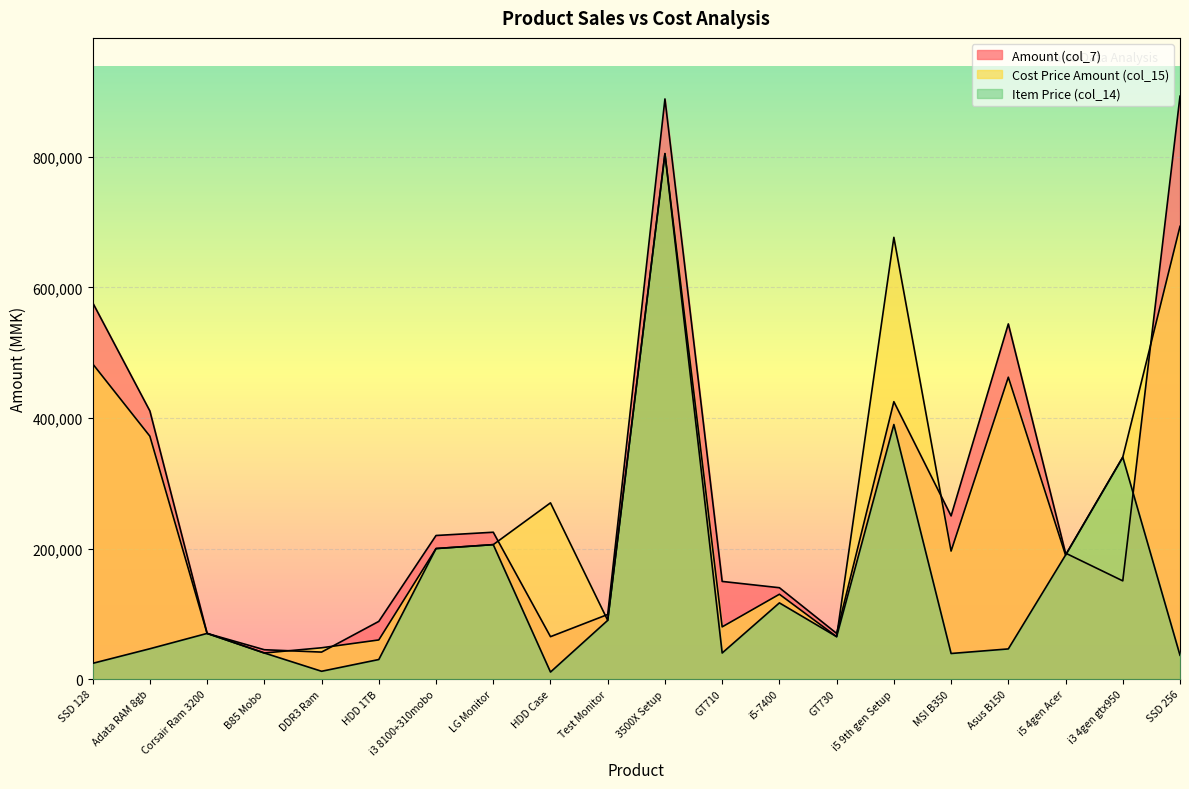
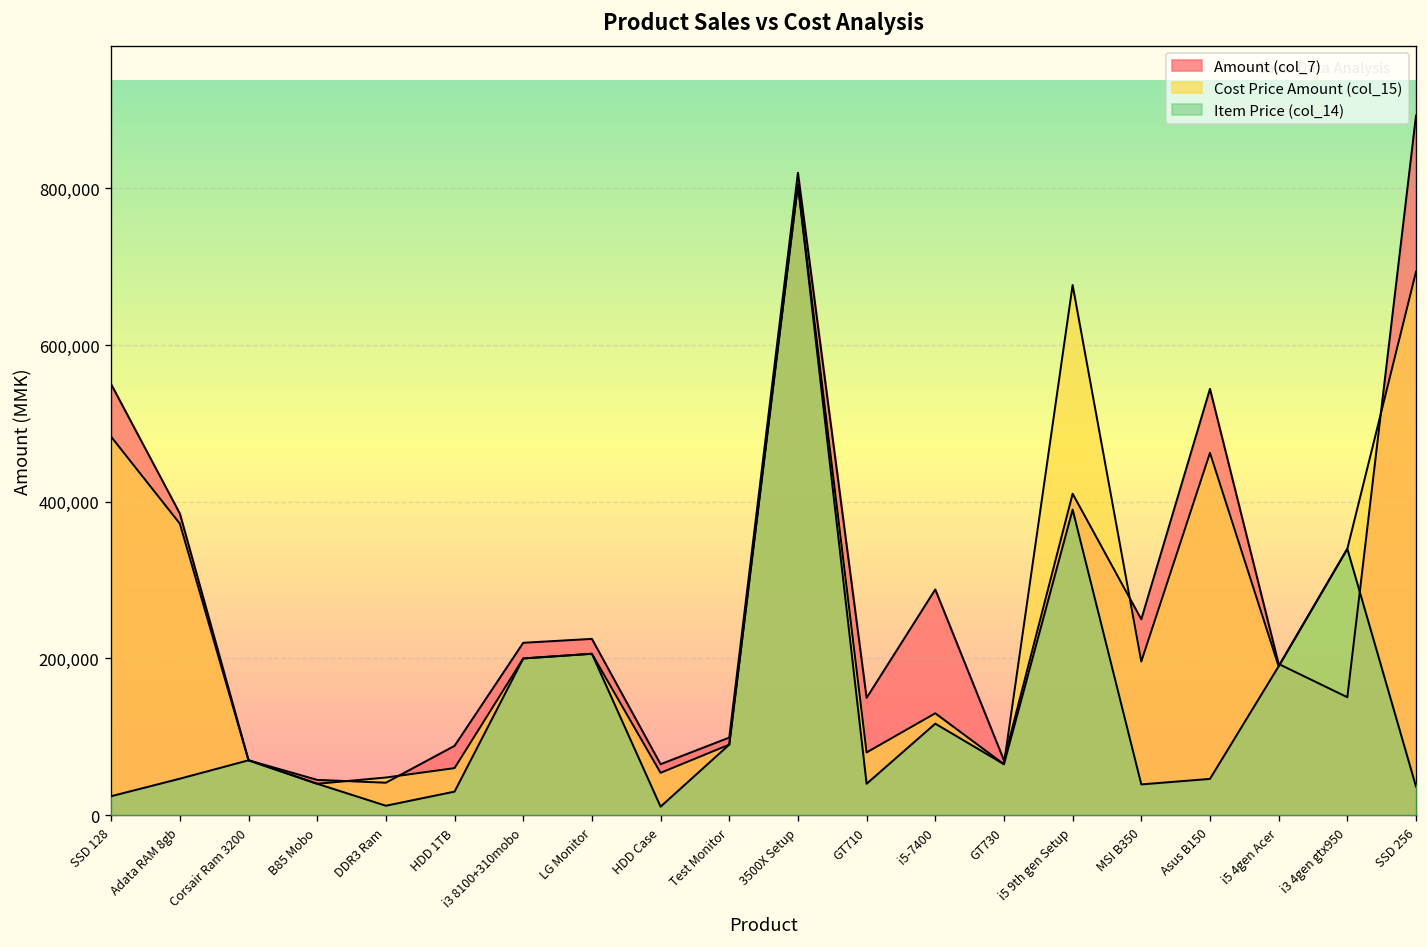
  {
    "Amount (col_7)": {
-     "SSD 128": "580,000",
-     "Adata RAM 8gb": "410,000",
+     "SSD 128": "550,000",
+     "Adata RAM 8gb": "390,000",
      "B85 Mobo": "50,000",
      "DDR3 Ram": "40,000",
      "HDD 1TB": "90,000",
      "i3 8100+310mobo": "220,000",
      "LG Monitor": "230,000",
      "HDD Case": "70,000",
      "Test Monitor": "100,000",
-     "3500X Setup": "890,000",
+     "3500X Setup": "820,000",
      "GT710": "150,000",
-     "i5-7400": "140,000",
+     "i5-7400": "290,000",
      "GT730": "70,000",
-     "i5 9th gen Setup": "430,000",
+     "i5 9th gen Setup": "410,000",
      "MSI B350": "250,000",
      "Asus B150": "540,000",
      "i3 4gen gtx950": "150,000",
      "SSD 256": "890,000"
    },
    "Cost Price Amount (col_15)": {
      "SSD 128": "480,000",
      "Adata RAM 8gb": "370,000",
      "DDR3 Ram": "50,000",
      "HDD 1TB": "60,000",
-     "HDD Case": "270,000",
+     "HDD Case": "50,000",
      "GT710": "80,000",
      "i5-7400": "130,000",
      "i5 9th gen Setup": "680,000",
      "MSI B350": "200,000",
      "Asus B150": "460,000",
      "SSD 256": "690,000"
    },
    "Item Price (col_14)": {
      "SSD 128": "20,000",
      "Adata RAM 8gb": "50,000",
      "DDR3 Ram": "10,000",
      "HDD 1TB": "30,000",
      "HDD Case": "10,000",
      "GT710": "40,000",
      "i5-7400": "120,000",
      "i5 9th gen Setup": "390,000",
      "MSI B350": "40,000",
      "Asus B150": "50,000",
      "SSD 256": "40,000"
    }
  }
